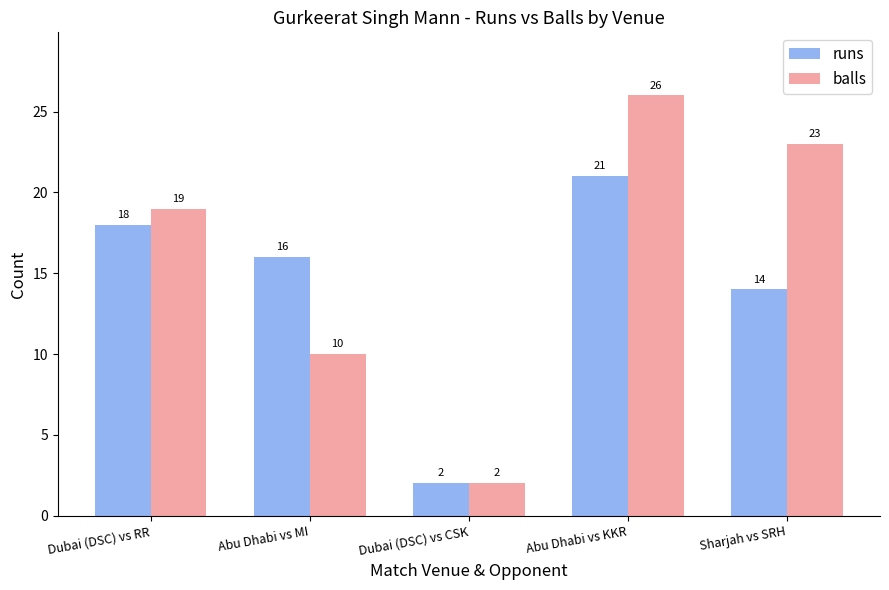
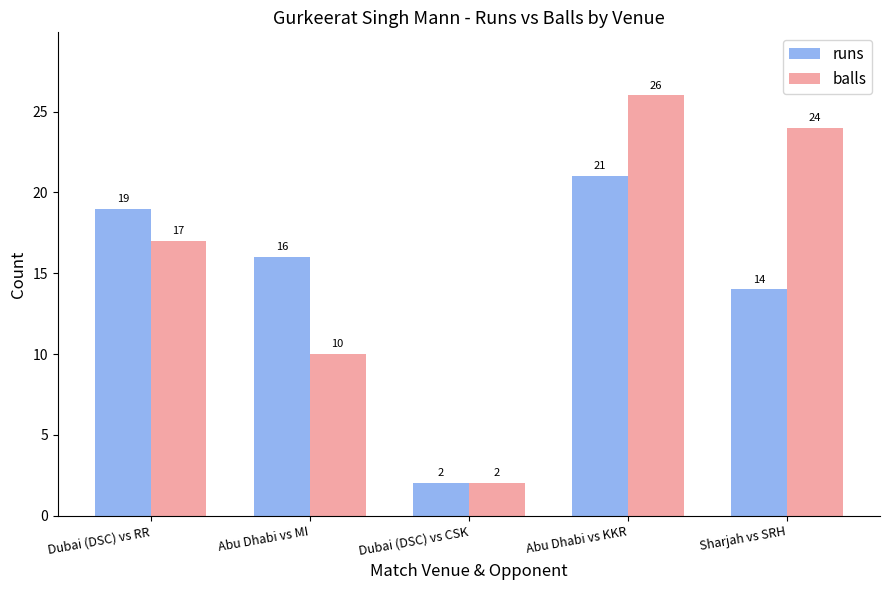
  {
    "runs": {
-     "Dubai (DSC) vs RR": 18,
+     "Dubai (DSC) vs RR": 19,
      "Abu Dhabi vs MI": 16,
      "Dubai (DSC) vs CSK": 2,
      "Abu Dhabi vs KKR": 21,
      "Sharjah vs SRH": 14
    },
    "balls": {
-     "Dubai (DSC) vs RR": 19,
+     "Dubai (DSC) vs RR": 17,
      "Abu Dhabi vs MI": 10,
      "Dubai (DSC) vs CSK": 2,
      "Abu Dhabi vs KKR": 26,
-     "Sharjah vs SRH": 23
+     "Sharjah vs SRH": 24
    }
  }
